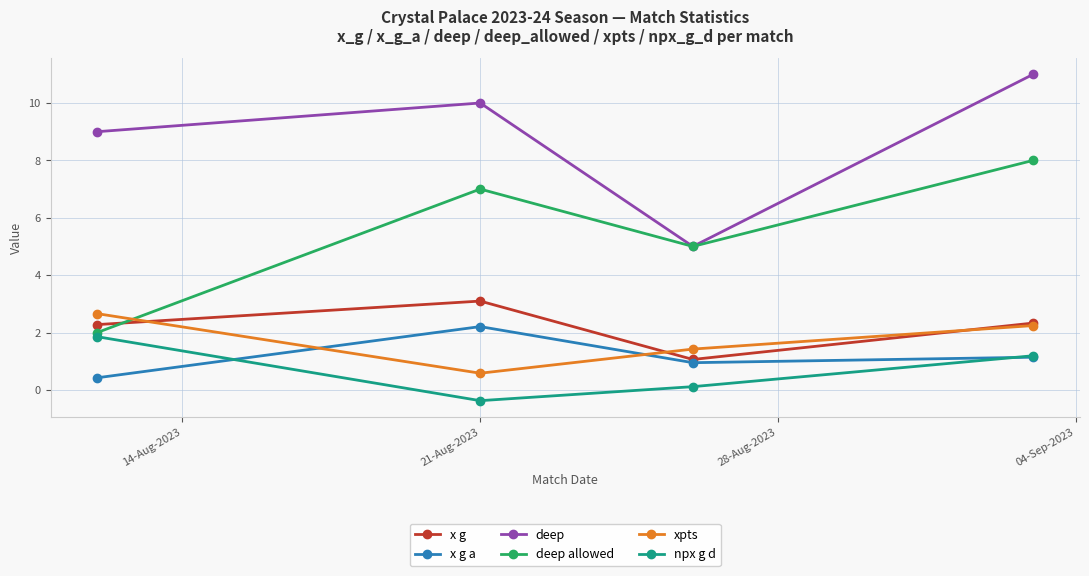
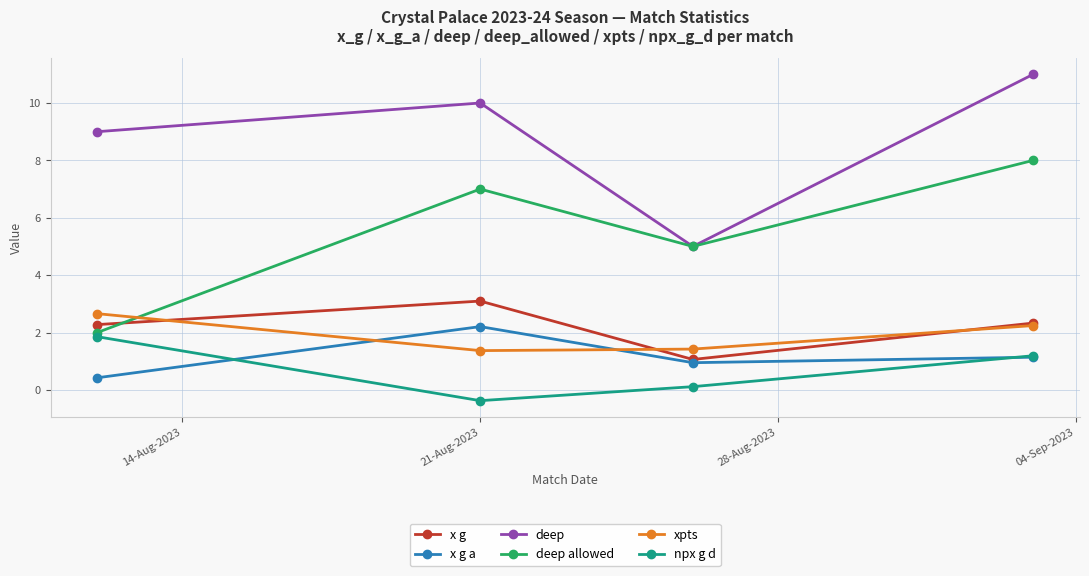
  {
    "x g": {
      "21-Aug-2023": 3.1
    },
    "x g a": {
      "21-Aug-2023": 2.2
    },
    "deep": {
      "21-Aug-2023": 10.0
    },
    "xpts": {
-     "21-Aug-2023": 0.6
+     "21-Aug-2023": 1.4
    }
  }
